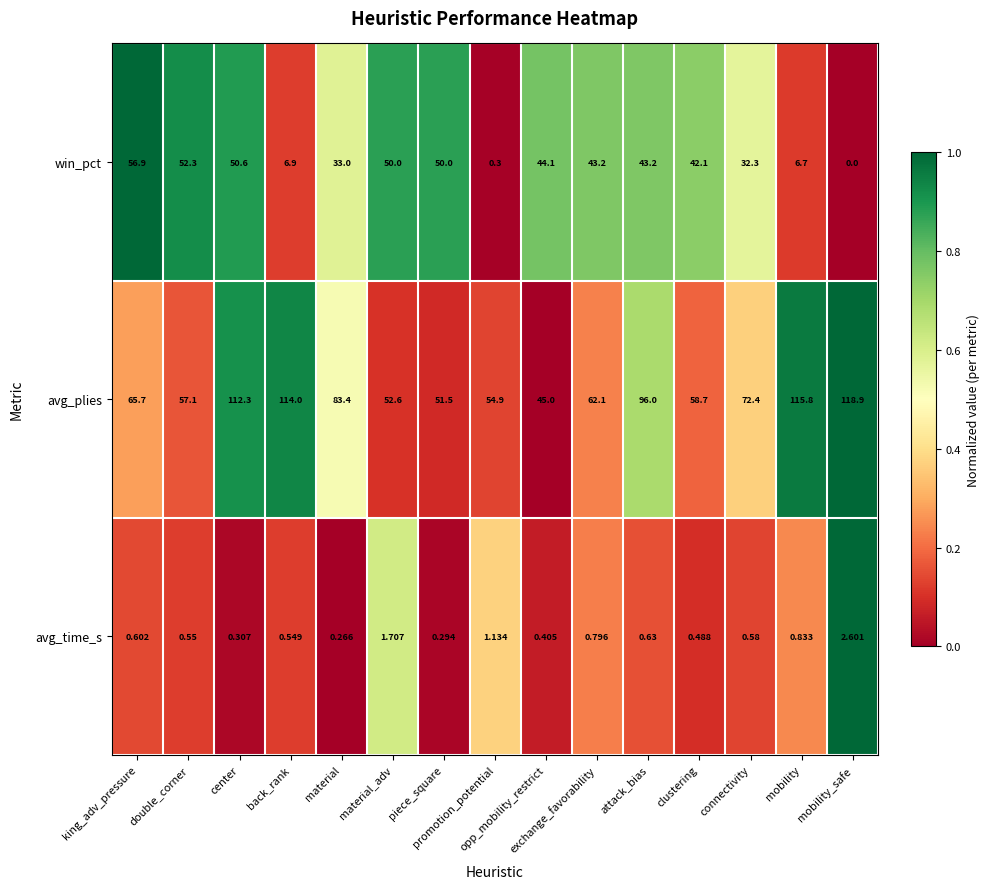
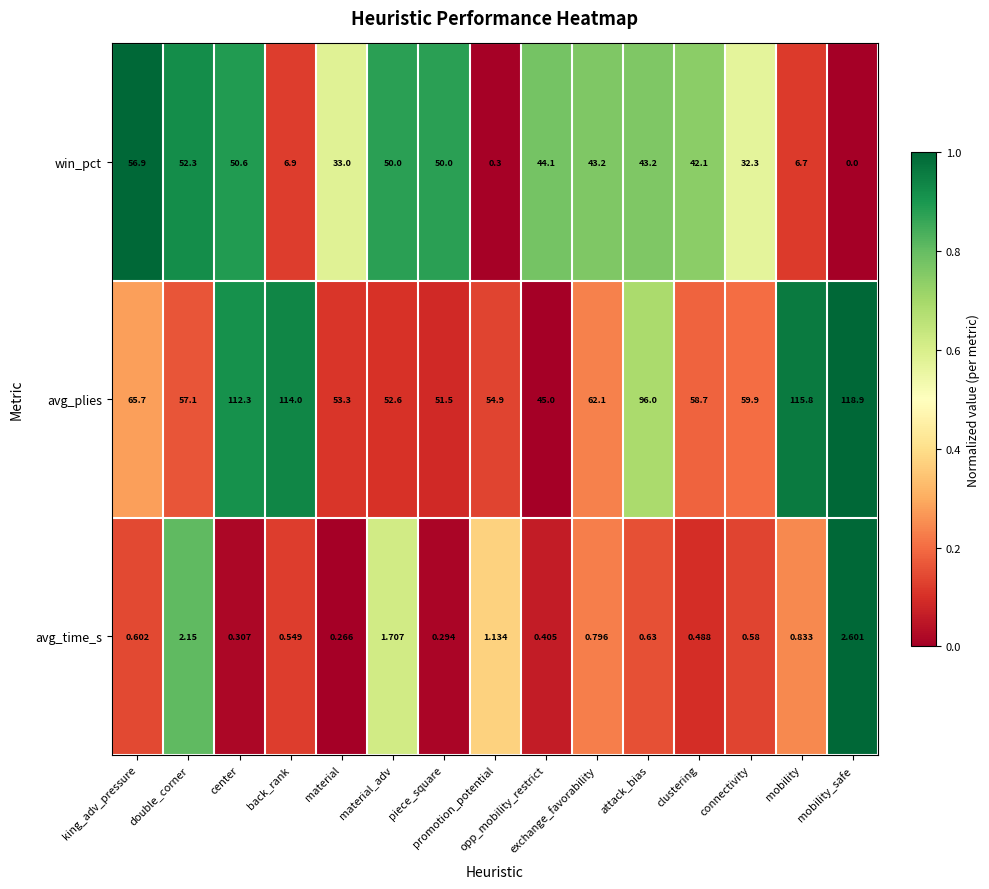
  {
    "win_pct": {
      "king_adv_pressure": 56.9,
      "double_corner": 52.3,
      "center": 50.6,
      "back_rank": 6.9,
      "material": 33.0,
      "material_adv": 50.0,
      "piece_square": 50.0,
      "promotion_potential": 0.3,
      "opp_mobility_restrict": 44.1,
      "exchange_favorability": 43.2,
      "attack_bias": 43.2,
      "clustering": 42.1,
      "connectivity": 32.3,
      "mobility": 6.7,
      "mobility_safe": 0.0
    },
    "avg_plies": {
      "king_adv_pressure": 65.7,
      "double_corner": 57.1,
      "center": 112.3,
      "back_rank": 114.0,
-     "material": 83.4,
+     "material": 53.3,
      "material_adv": 52.6,
      "piece_square": 51.5,
      "promotion_potential": 54.9,
      "opp_mobility_restrict": 45.0,
      "exchange_favorability": 62.1,
      "attack_bias": 96.0,
      "clustering": 58.7,
-     "connectivity": 72.4,
+     "connectivity": 59.9,
      "mobility": 115.8,
      "mobility_safe": 118.9
    },
    "avg_time_s": {
      "king_adv_pressure": 0.602,
-     "double_corner": 0.55,
+     "double_corner": 2.15,
      "center": 0.307,
      "back_rank": 0.549,
      "material": 0.266,
      "material_adv": 1.707,
      "piece_square": 0.294,
      "promotion_potential": 1.134,
      "opp_mobility_restrict": 0.405,
      "exchange_favorability": 0.796,
      "attack_bias": 0.63,
      "clustering": 0.488,
      "connectivity": 0.58,
      "mobility": 0.833,
      "mobility_safe": 2.601
    }
  }
